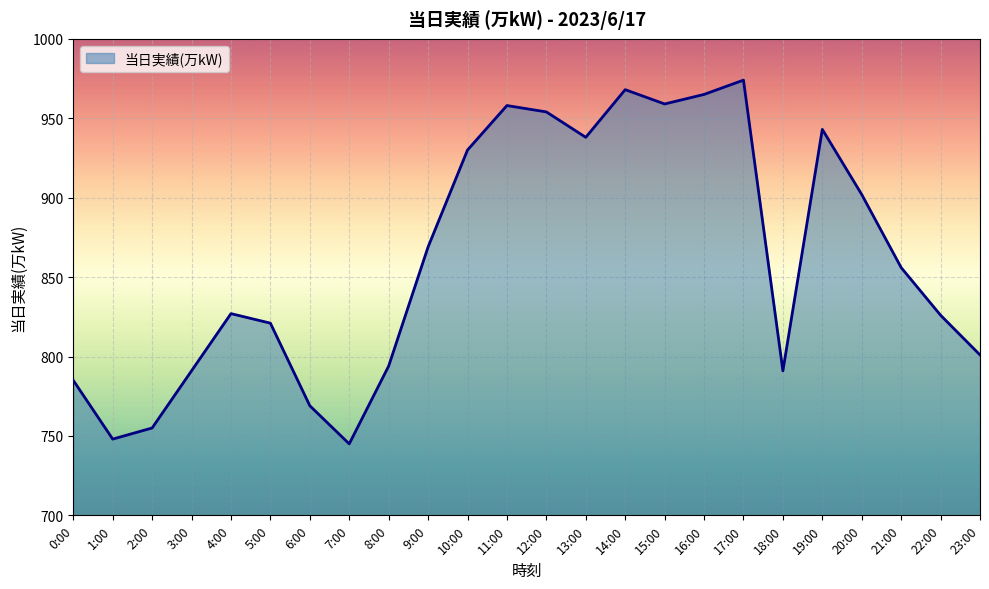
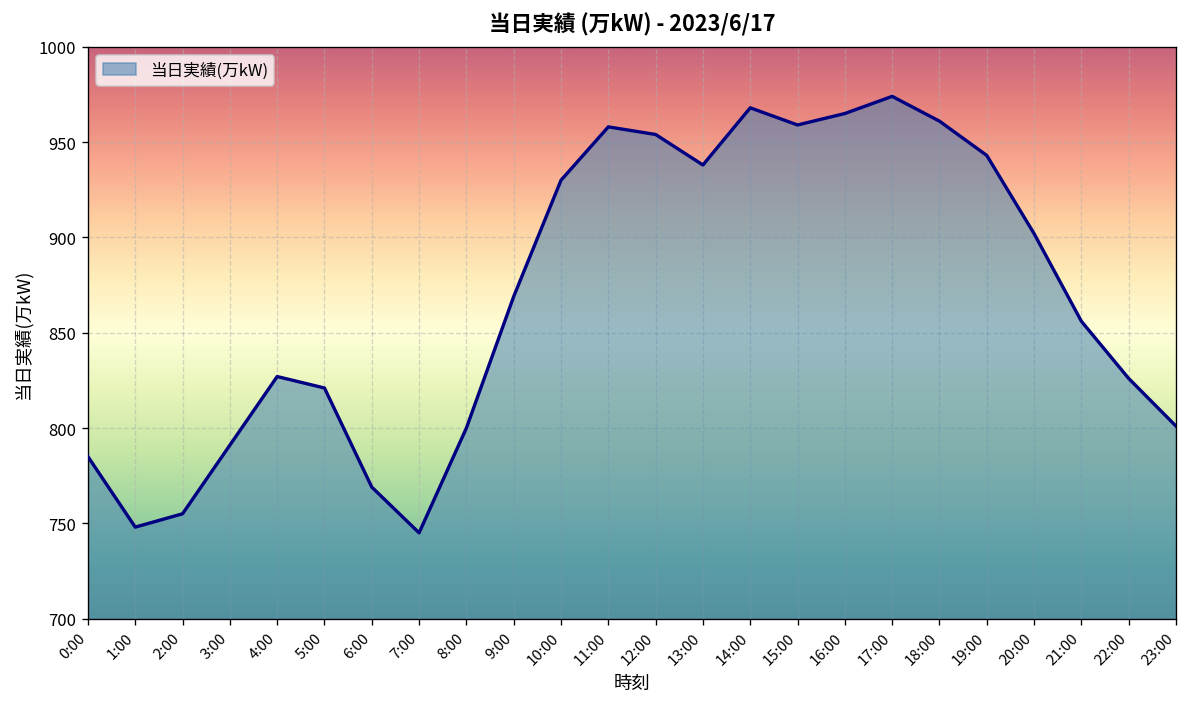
  {
    "0:00": 785,
    "1:00": 748,
    "2:00": 755,
    "3:00": 791,
    "4:00": 827,
    "5:00": 821,
    "6:00": 769,
    "7:00": 745,
-   "8:00": 794,
+   "8:00": 800,
    "9:00": 869,
    "10:00": 930,
    "11:00": 958,
    "12:00": 954,
    "13:00": 938,
    "14:00": 968,
    "15:00": 959,
    "16:00": 965,
    "17:00": 974,
-   "18:00": 791,
+   "18:00": 961,
    "19:00": 943,
    "20:00": 902,
    "21:00": 856,
    "22:00": 826,
    "23:00": 801
  }
